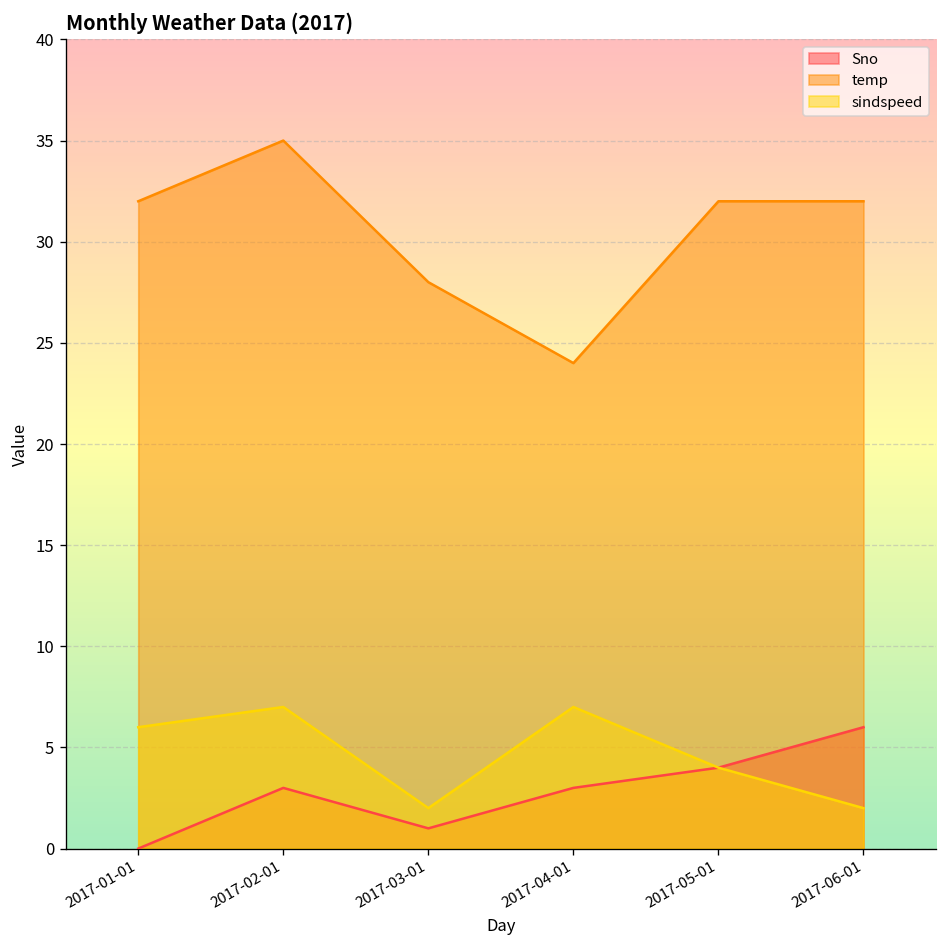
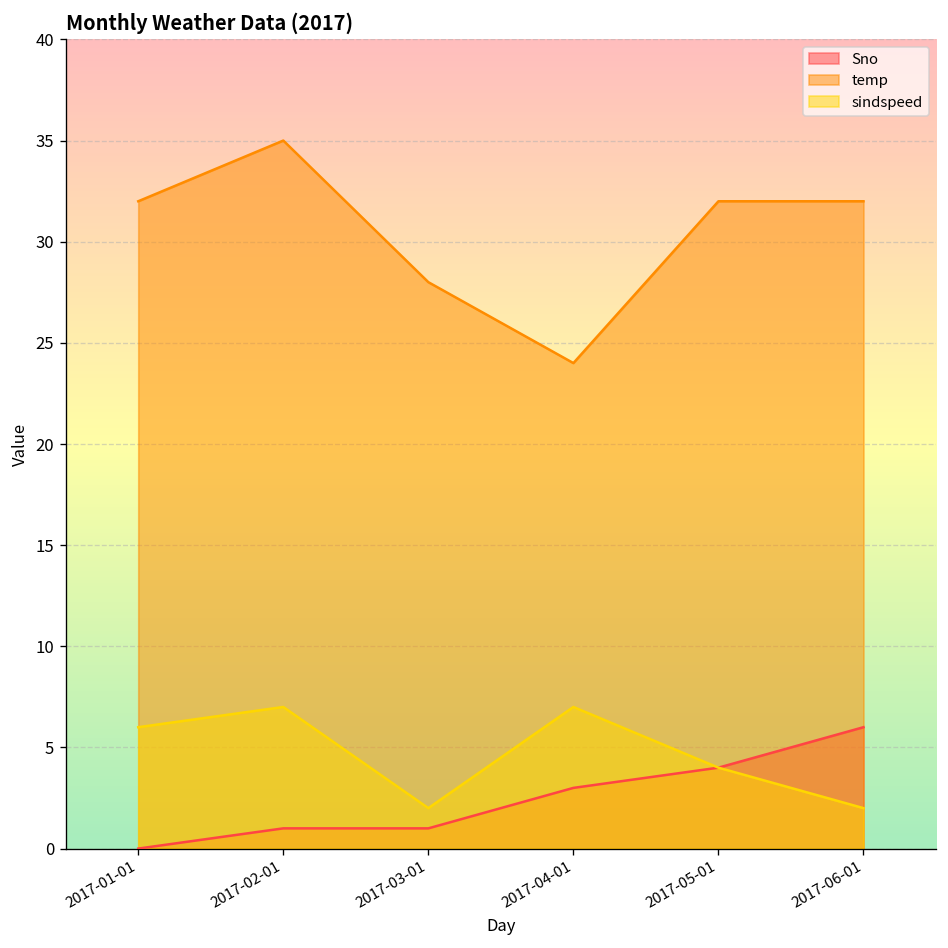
  {
    "Sno": {
      "2017-01-01": 0,
-     "2017-02-01": 3,
+     "2017-02-01": 1,
      "2017-03-01": 1,
      "2017-04-01": 3,
      "2017-06-01": 6
    }
  }
